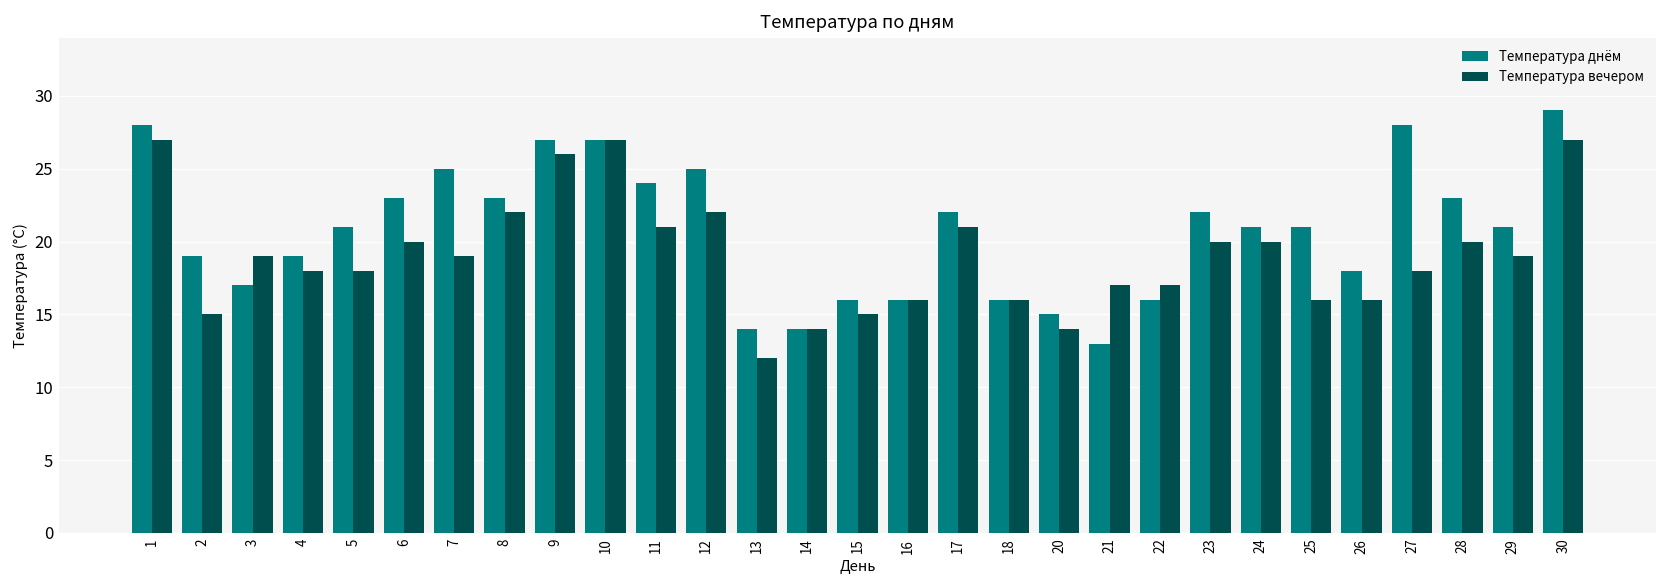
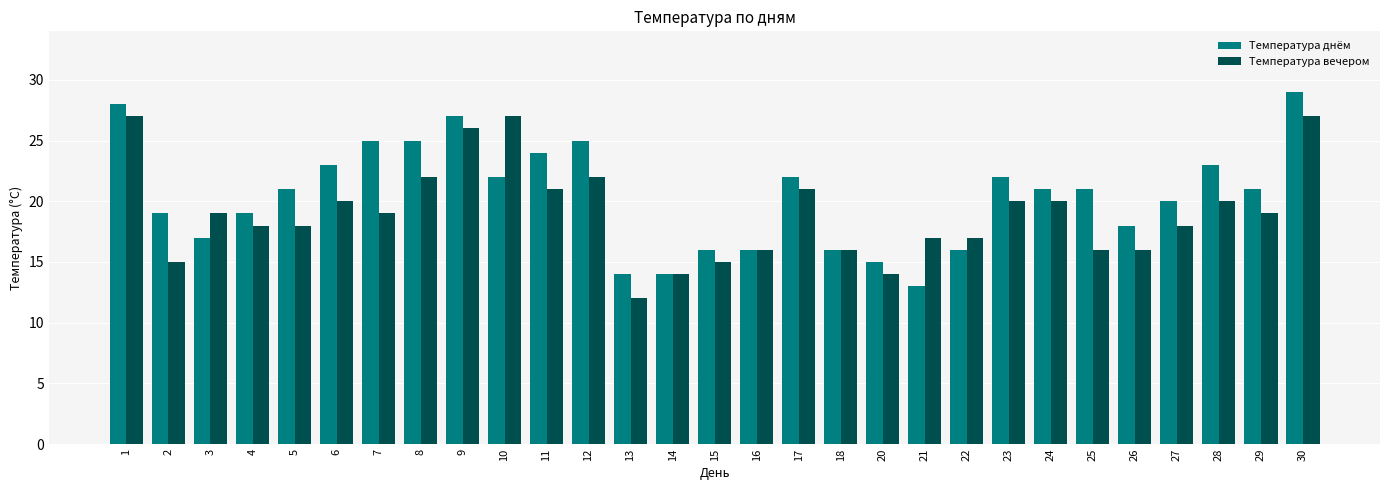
  {
    "Температура днём": {
      "1": 28,
      "2": 19,
      "3": 17,
      "4": 19,
      "5": 21,
      "6": 23,
      "7": 25,
-     "8": 23,
+     "8": 25,
      "9": 27,
-     "10": 27,
+     "10": 22,
      "11": 24,
      "12": 25,
      "13": 14,
      "14": 14,
      "15": 16,
      "16": 16,
      "17": 22,
      "18": 16,
      "20": 15,
      "21": 13,
      "22": 16,
      "23": 22,
      "24": 21,
      "25": 21,
      "26": 18,
-     "27": 28,
+     "27": 20,
      "28": 23,
      "29": 21,
      "30": 29
    },
    "Температура вечером": {
      "1": 27,
      "2": 15,
      "3": 19,
      "4": 18,
      "5": 18,
      "6": 20,
      "7": 19,
      "8": 22,
      "9": 26,
      "10": 27,
      "11": 21,
      "12": 22,
      "13": 12,
      "14": 14,
      "15": 15,
      "16": 16,
      "17": 21,
      "18": 16,
      "20": 14,
      "21": 17,
      "22": 17,
      "23": 20,
      "24": 20,
      "25": 16,
      "26": 16,
      "27": 18,
      "28": 20,
      "29": 19,
      "30": 27
    }
  }
